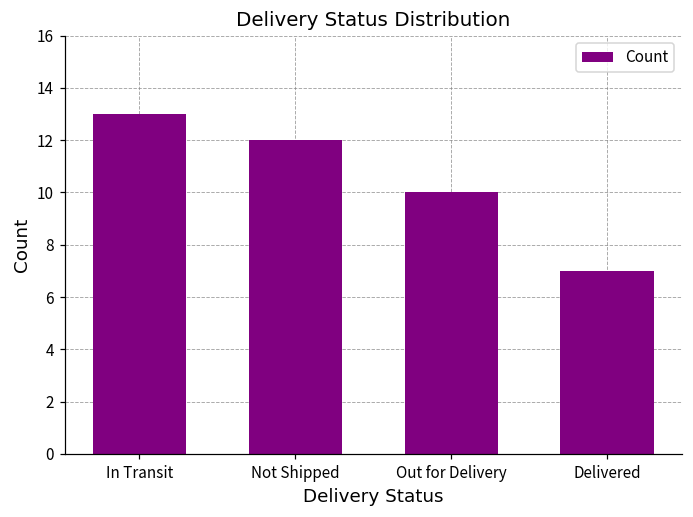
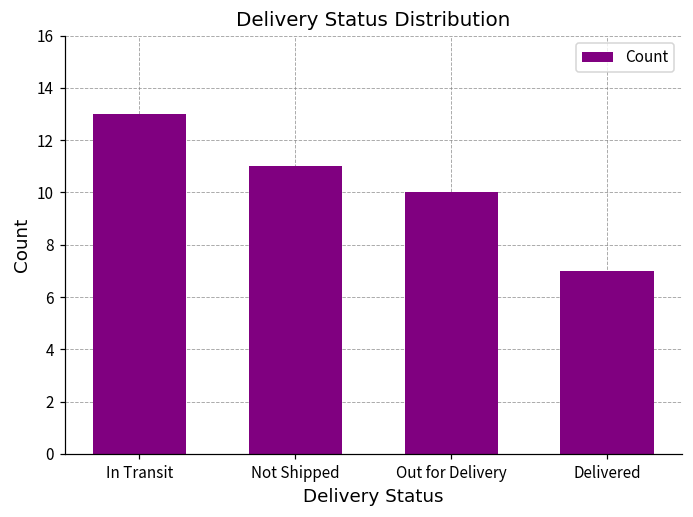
  {
    "In Transit": 13,
-   "Not Shipped": 12,
+   "Not Shipped": 11,
    "Out for Delivery": 10,
    "Delivered": 7
  }
